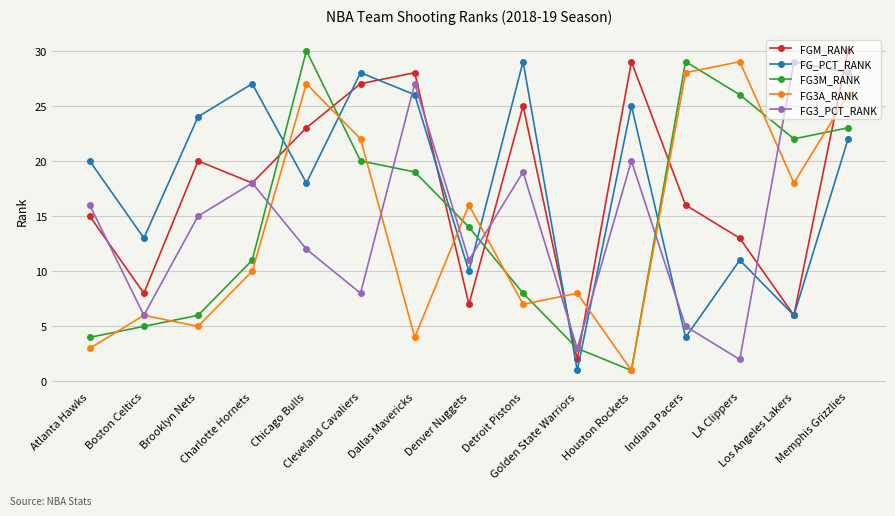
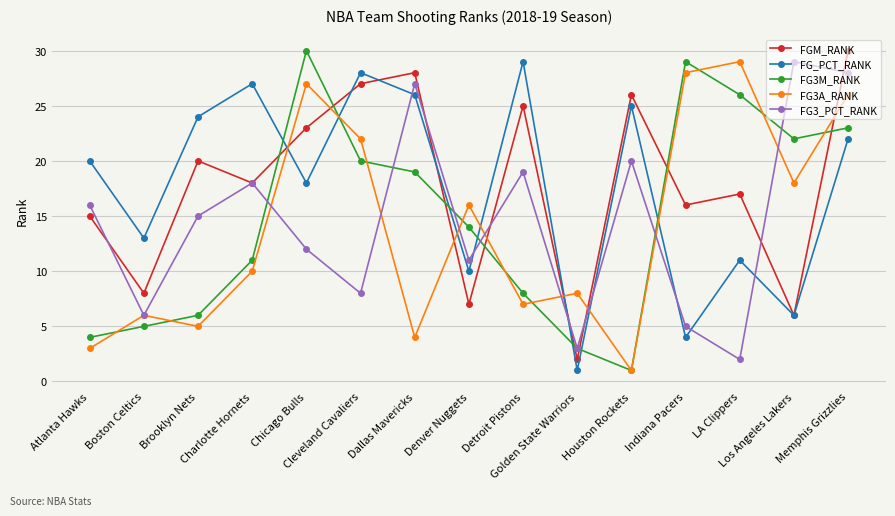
  {
    "FGM_RANK": {
      "Atlanta Hawks": 15,
      "Boston Celtics": 8,
      "Brooklyn Nets": 20,
      "Chicago Bulls": 23,
      "Cleveland Cavaliers": 27,
      "Dallas Mavericks": 28,
      "Denver Nuggets": 7,
      "Detroit Pistons": 25,
      "Golden State Warriors": 2,
-     "Houston Rockets": 29,
+     "Houston Rockets": 26,
      "Indiana Pacers": 16,
-     "LA Clippers": 13
+     "LA Clippers": 17
    },
    "FG_PCT_RANK": {
      "Atlanta Hawks": 20,
      "Boston Celtics": 13,
      "Brooklyn Nets": 24,
      "Charlotte Hornets": 27,
      "Chicago Bulls": 18,
      "Cleveland Cavaliers": 28,
      "Dallas Mavericks": 26,
      "Denver Nuggets": 10,
      "Detroit Pistons": 29,
      "Golden State Warriors": 1,
      "Houston Rockets": 25,
      "Indiana Pacers": 4,
      "LA Clippers": 11,
      "Memphis Grizzlies": 22
    },
    "FG3M_RANK": {
      "Atlanta Hawks": 4,
      "Boston Celtics": 5,
      "Brooklyn Nets": 6,
      "Charlotte Hornets": 11,
      "Chicago Bulls": 30,
      "Cleveland Cavaliers": 20,
      "Dallas Mavericks": 19,
      "Denver Nuggets": 14,
      "Detroit Pistons": 8,
      "Indiana Pacers": 29,
      "LA Clippers": 26,
      "Los Angeles Lakers": 22,
      "Memphis Grizzlies": 23
    },
    "FG3A_RANK": {
      "Atlanta Hawks": 3,
      "Brooklyn Nets": 5,
      "Charlotte Hornets": 10,
      "Chicago Bulls": 27,
      "Cleveland Cavaliers": 22,
      "Dallas Mavericks": 4,
      "Denver Nuggets": 16,
      "Detroit Pistons": 7,
      "Golden State Warriors": 8,
      "Indiana Pacers": 28,
      "LA Clippers": 29,
      "Los Angeles Lakers": 18
    },
    "FG3_PCT_RANK": {
      "Atlanta Hawks": 16,
      "Brooklyn Nets": 15,
      "Chicago Bulls": 12,
      "Cleveland Cavaliers": 8,
      "Dallas Mavericks": 27,
      "Denver Nuggets": 11,
      "Detroit Pistons": 19,
      "Houston Rockets": 20,
      "Indiana Pacers": 5,
      "LA Clippers": 2
    }
  }
